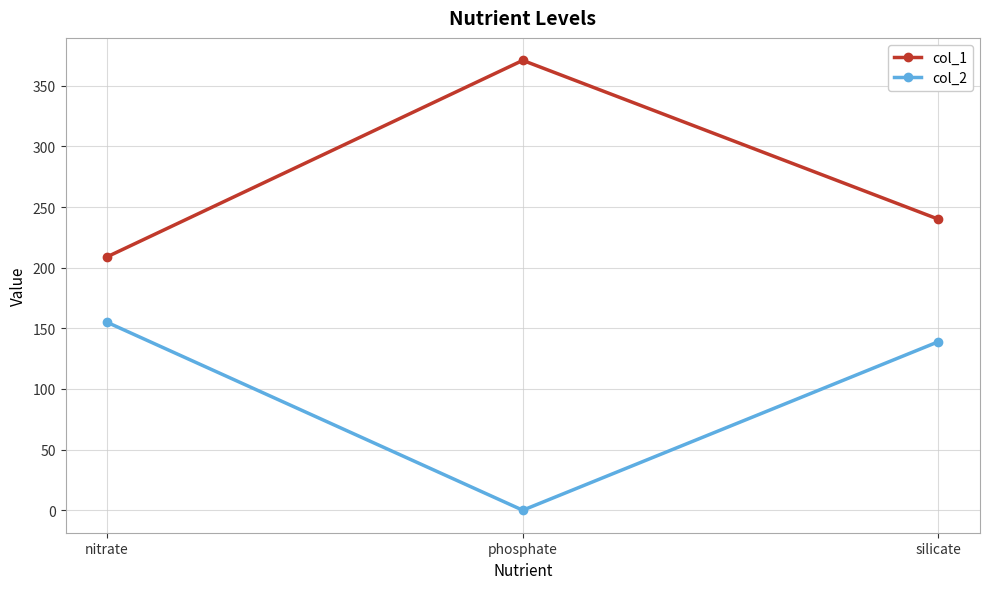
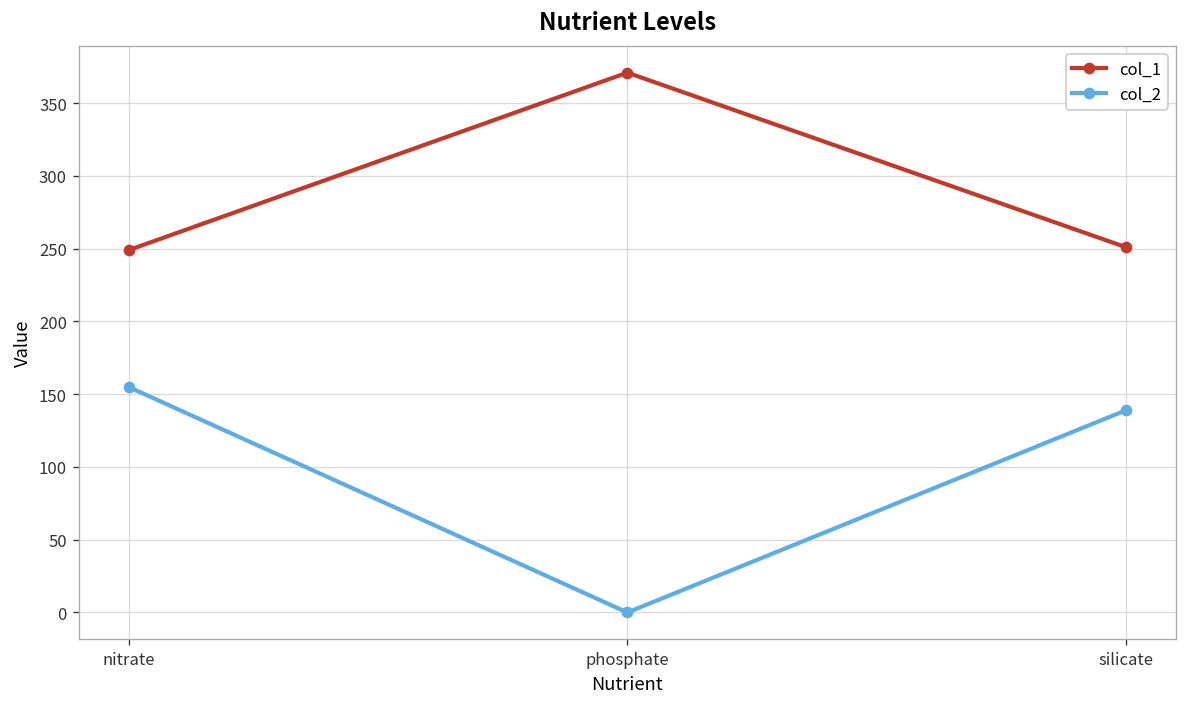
  {
    "col_1": {
-     "nitrate": 209,
+     "nitrate": 249,
      "phosphate": 371,
-     "silicate": 240
+     "silicate": 251
    },
    "col_2": {
      "nitrate": 155,
      "phosphate": 0,
      "silicate": 139
    }
  }
